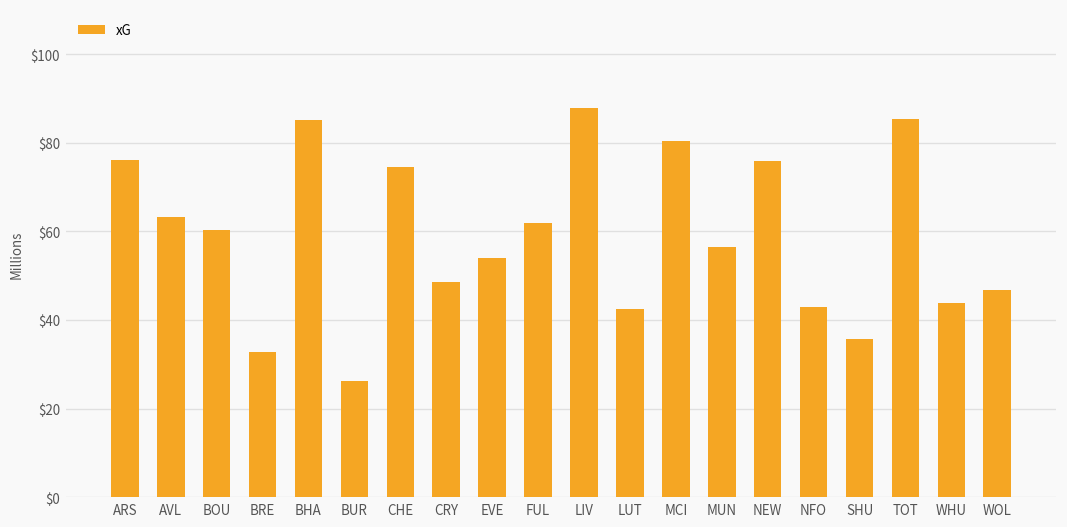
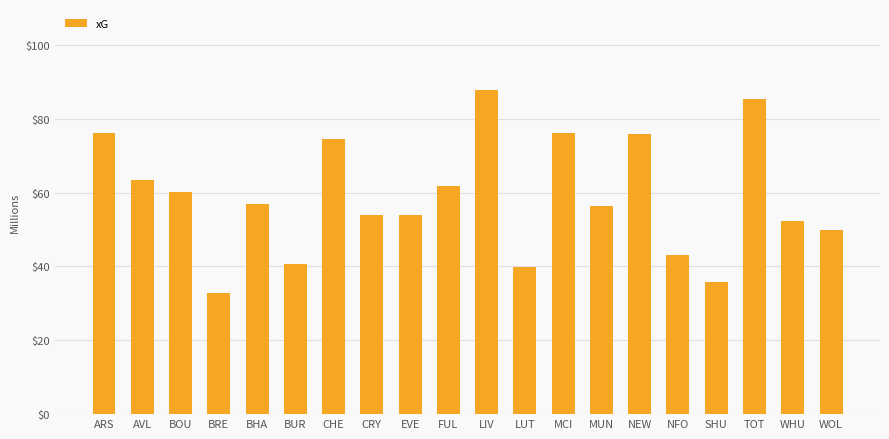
  {
    "ARS": "$76",
    "AVL": "$63",
    "BOU": "$60",
    "BRE": "$33",
-   "BHA": "$85",
-   "BUR": "$26",
+   "BHA": "$57",
+   "BUR": "$41",
    "CHE": "$75",
-   "CRY": "$49",
+   "CRY": "$54",
    "EVE": "$54",
    "FUL": "$62",
    "LIV": "$88",
-   "LUT": "$42",
-   "MCI": "$81",
+   "LUT": "$40",
+   "MCI": "$76",
    "MUN": "$57",
    "NEW": "$76",
    "NFO": "$43",
    "SHU": "$36",
    "TOT": "$85",
-   "WHU": "$44",
-   "WOL": "$47"
+   "WHU": "$52",
+   "WOL": "$50"
  }
